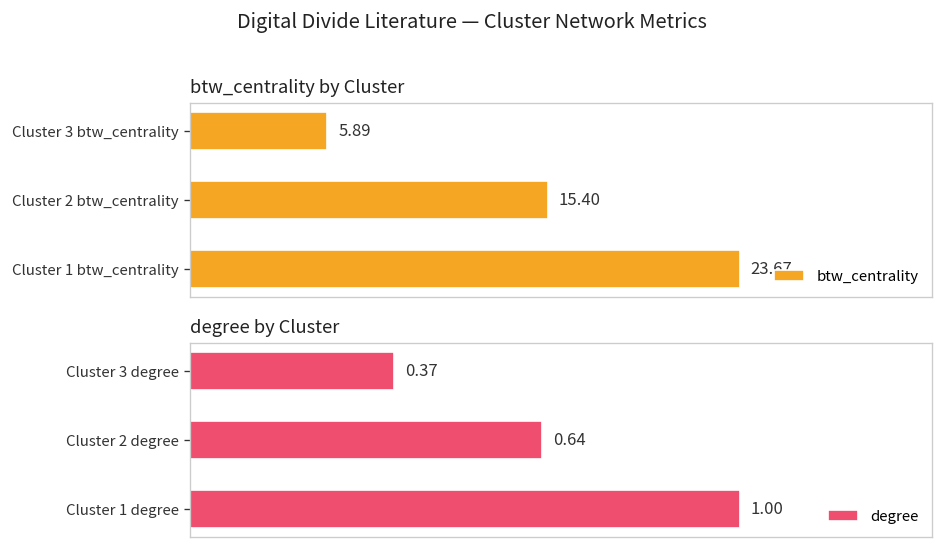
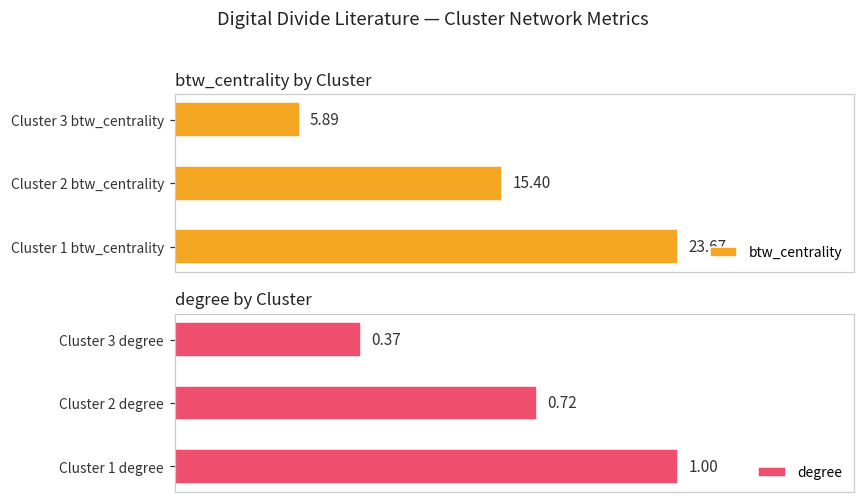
  {
    "btw_centrality by Cluster": {
      "Cluster 3 btw_centrality": 5.89,
      "Cluster 2 btw_centrality": 15.40,
      "Cluster 1 btw_centrality": 23.67
    },
    "degree by Cluster": {
      "Cluster 3 degree": 0.37,
-     "Cluster 2 degree": 0.64,
+     "Cluster 2 degree": 0.72,
      "Cluster 1 degree": 1.00
    }
  }
